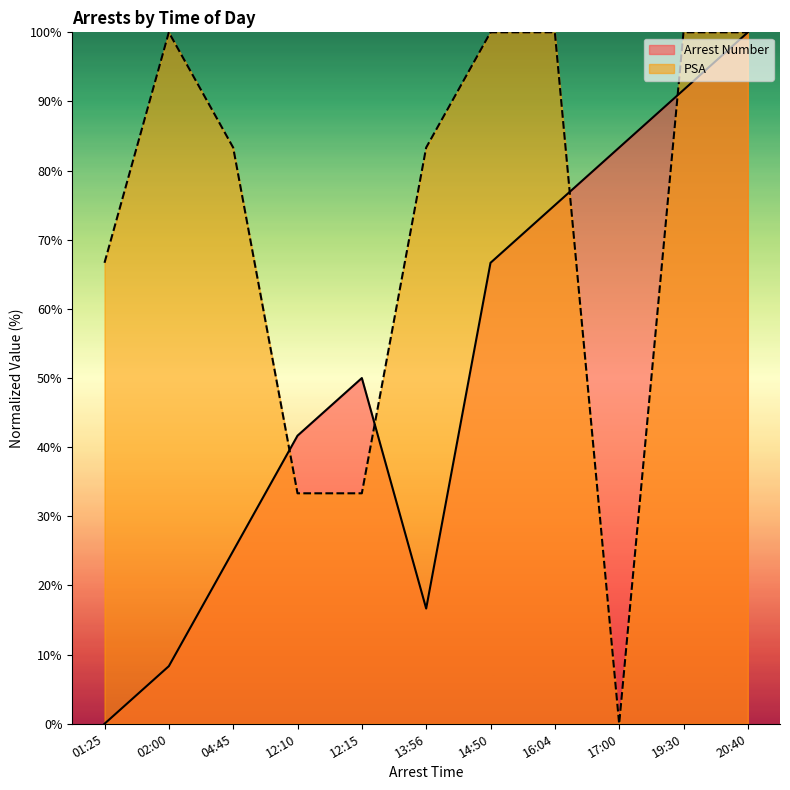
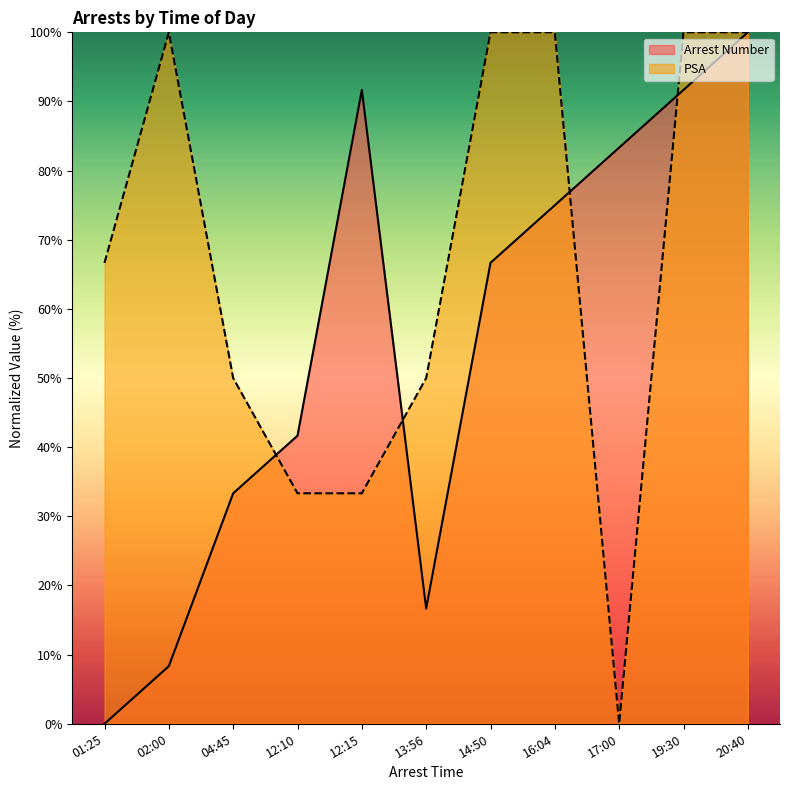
  {
    "Arrest Number": {
      "01:25": "0%",
      "02:00": "8%",
-     "04:45": "25%",
+     "04:45": "33%",
      "12:10": "42%",
-     "12:15": "50%",
+     "12:15": "92%",
      "13:56": "17%",
      "14:50": "67%",
      "16:04": "75%",
      "17:00": "83%",
      "19:30": "92%"
    },
    "PSA": {
      "01:25": "67%",
      "02:00": "100%",
-     "04:45": "83%",
+     "04:45": "50%",
      "12:10": "33%",
      "12:15": "33%",
-     "13:56": "83%",
+     "13:56": "50%",
      "14:50": "100%",
      "16:04": "100%",
      "17:00": "0%",
      "19:30": "100%"
    }
  }
